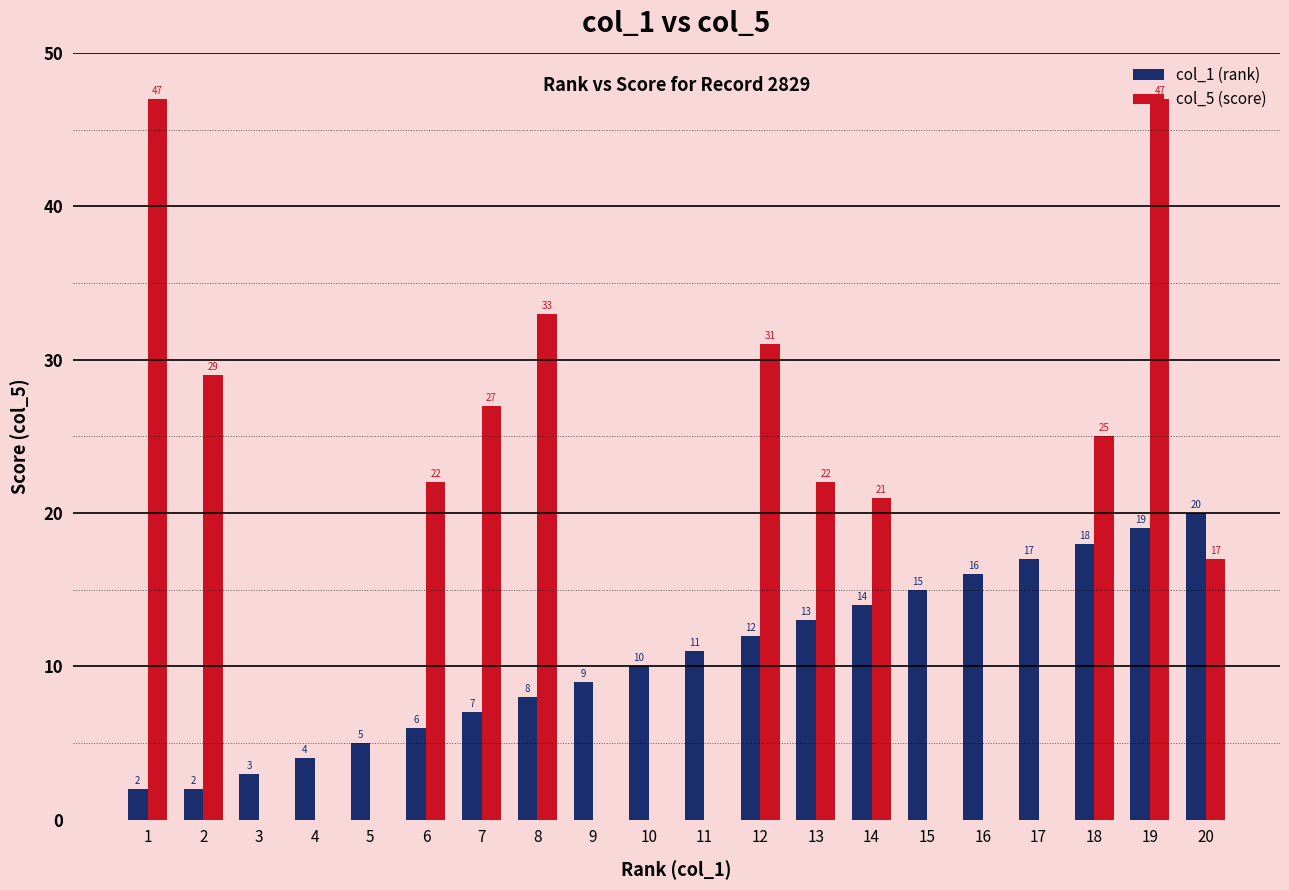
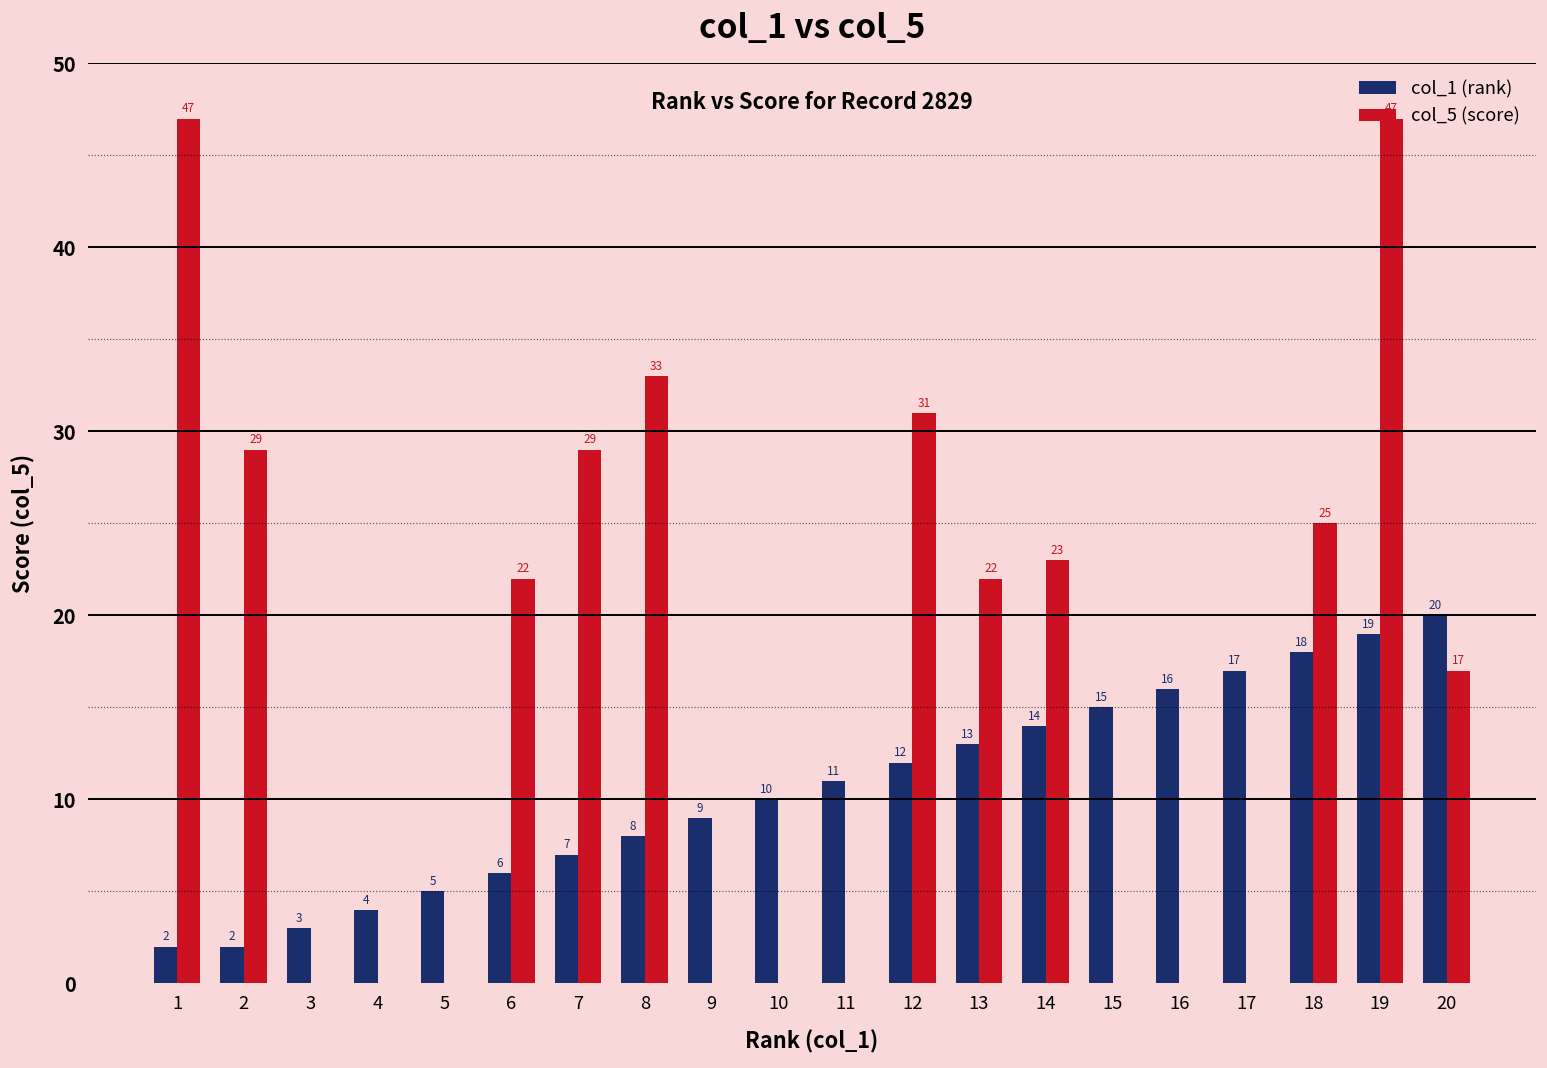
  {
    "col_1 (rank)": {
      "1": 2,
      "2": 2,
      "3": 3,
      "4": 4,
      "5": 5,
      "6": 6,
      "7": 7,
      "8": 8,
      "9": 9,
      "10": 10,
      "11": 11,
      "12": 12,
      "13": 13,
      "14": 14,
      "15": 15,
      "16": 16,
      "17": 17,
      "18": 18,
      "19": 19,
      "20": 20
    },
    "col_5 (score)": {
      "1": 47,
      "2": 29,
      "6": 22,
-     "7": 27,
+     "7": 29,
      "8": 33,
      "12": 31,
      "13": 22,
-     "14": 21,
+     "14": 23,
      "18": 25,
      "19": 47,
      "20": 17
    }
  }
